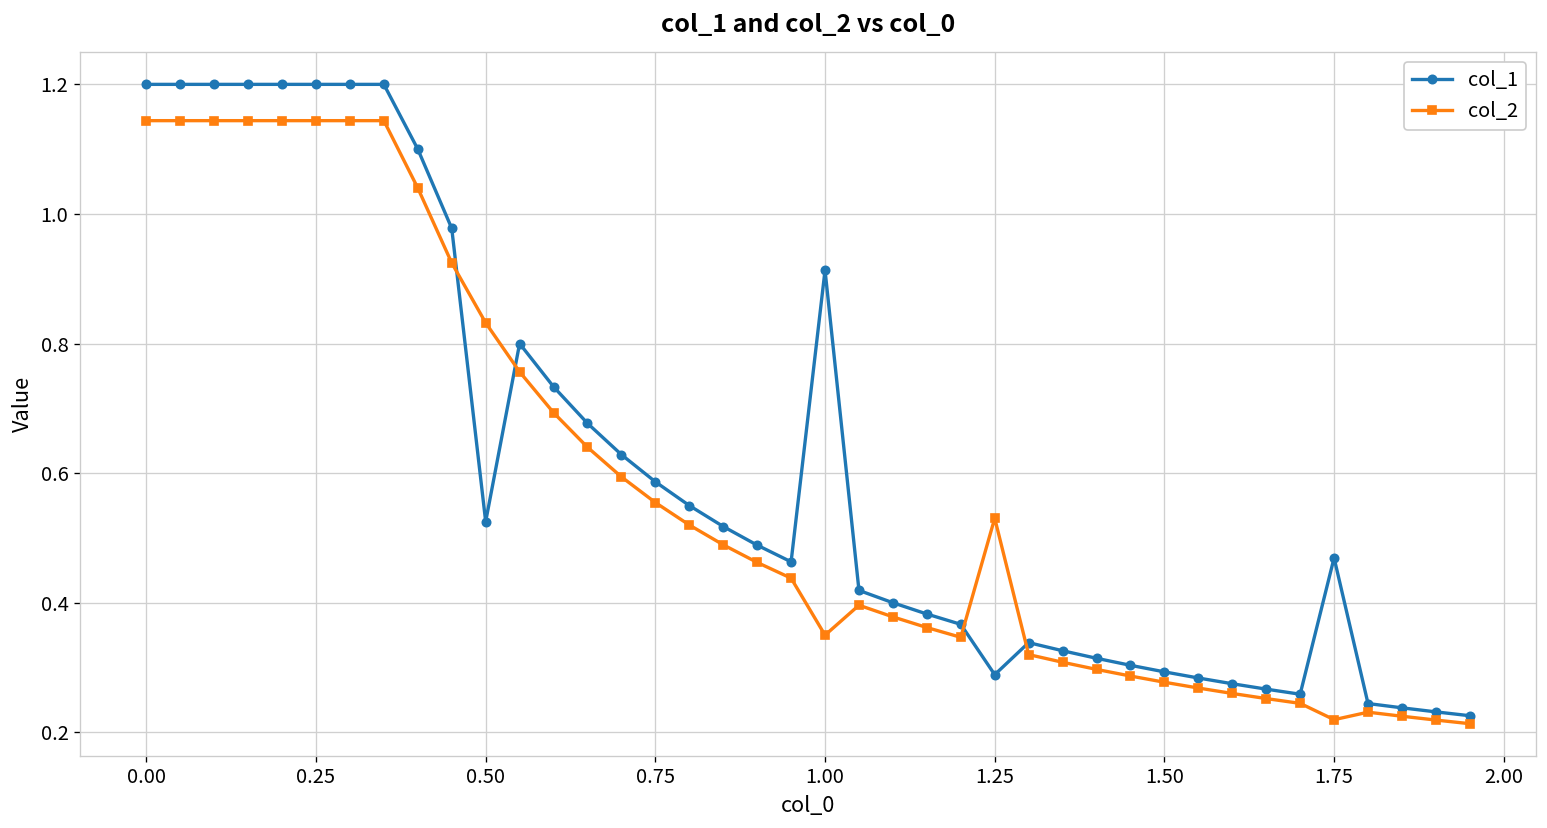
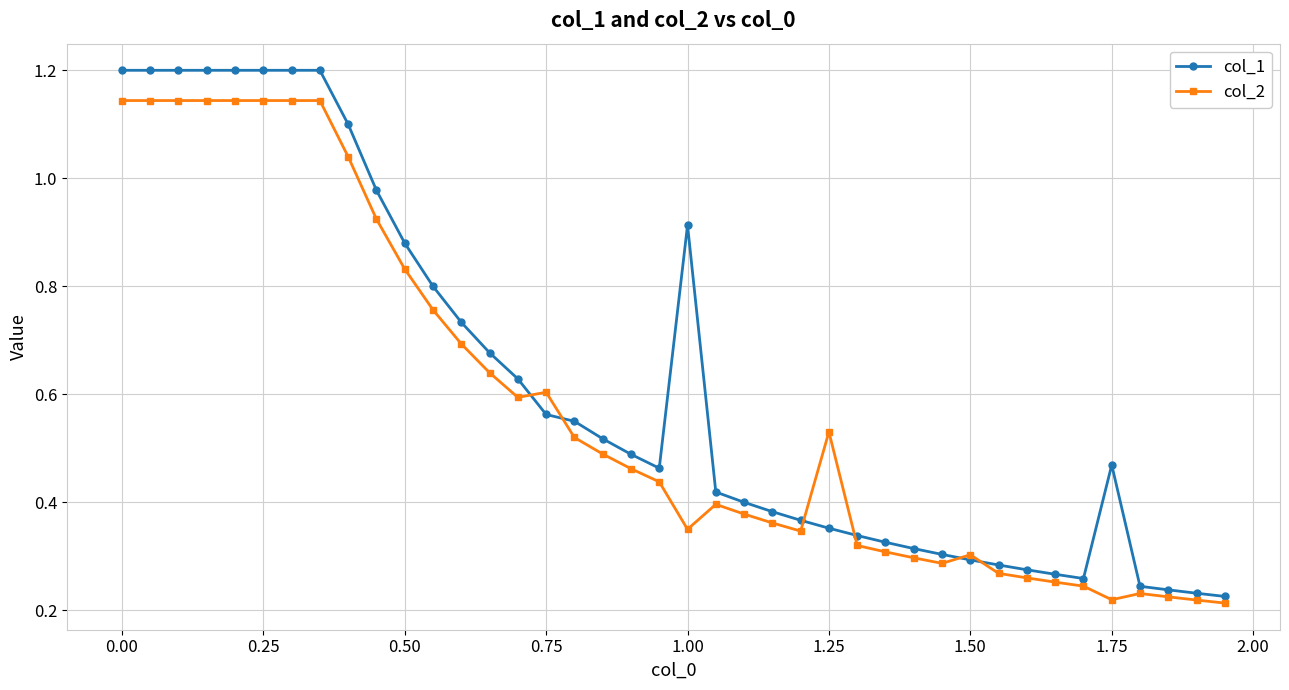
  {
    "col_1": {
      "0.00": 1.20,
      "0.25": 1.20,
-     "0.50": 0.53,
-     "0.75": 0.59,
+     "0.50": 0.88,
+     "0.75": 0.56,
      "1.00": 0.91,
-     "1.25": 0.29,
+     "1.25": 0.35,
      "1.50": 0.29,
      "1.75": 0.47
    },
    "col_2": {
      "0.00": 1.14,
      "0.25": 1.14,
      "0.50": 0.83,
-     "0.75": 0.55,
+     "0.75": 0.60,
      "1.00": 0.35,
      "1.25": 0.53,
-     "1.50": 0.28,
+     "1.50": 0.30,
      "1.75": 0.22
    }
  }
